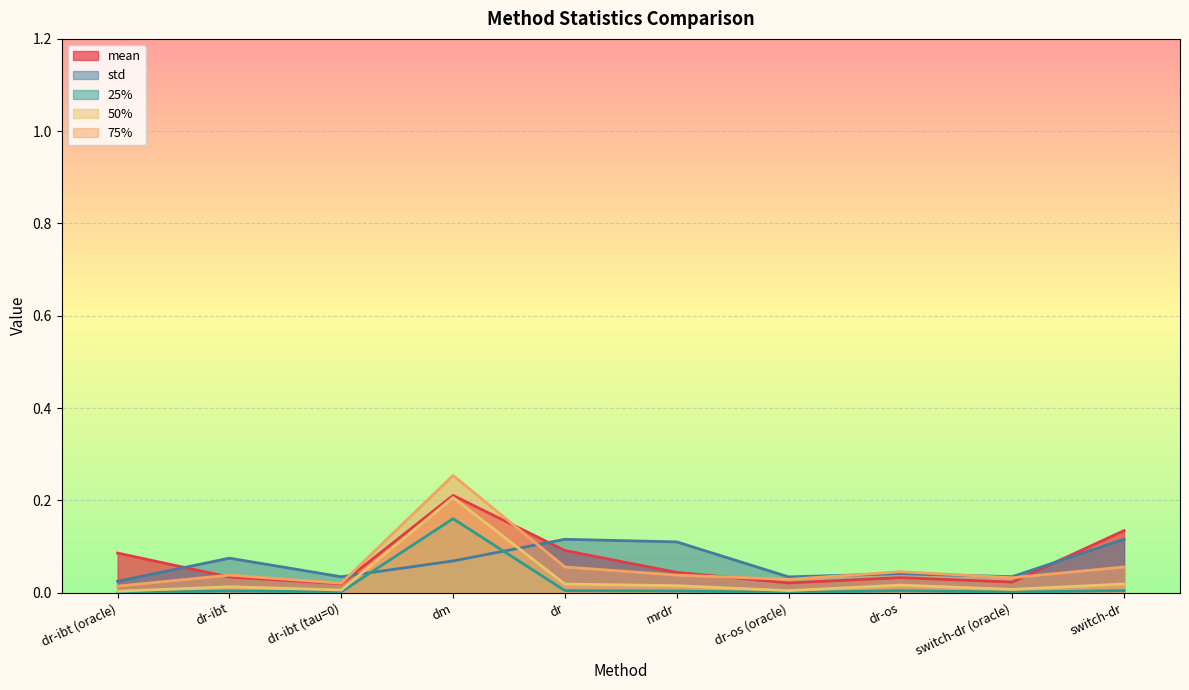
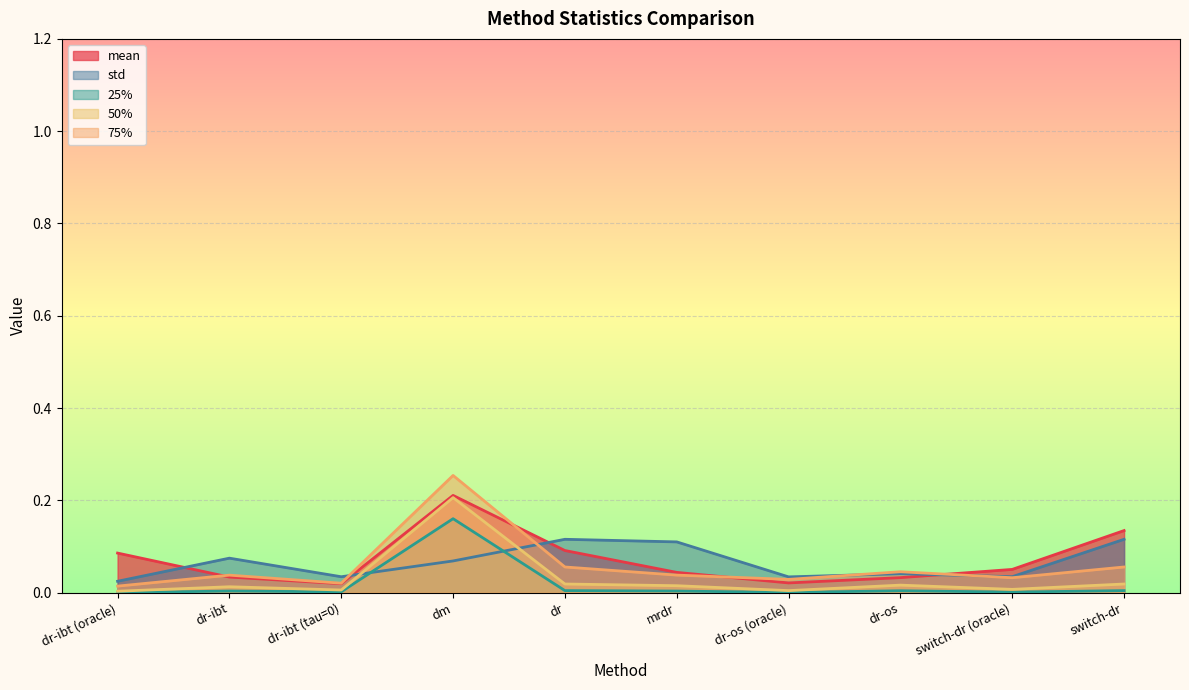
  {
    "mean": {
      "dr-ibt (oracle)": 0.09,
      "dr": 0.09,
      "mrdr": 0.04,
      "dr-os (oracle)": 0.02,
      "dr-os": 0.03,
-     "switch-dr (oracle)": 0.02,
+     "switch-dr (oracle)": 0.05,
      "switch-dr": 0.13
    }
  }
